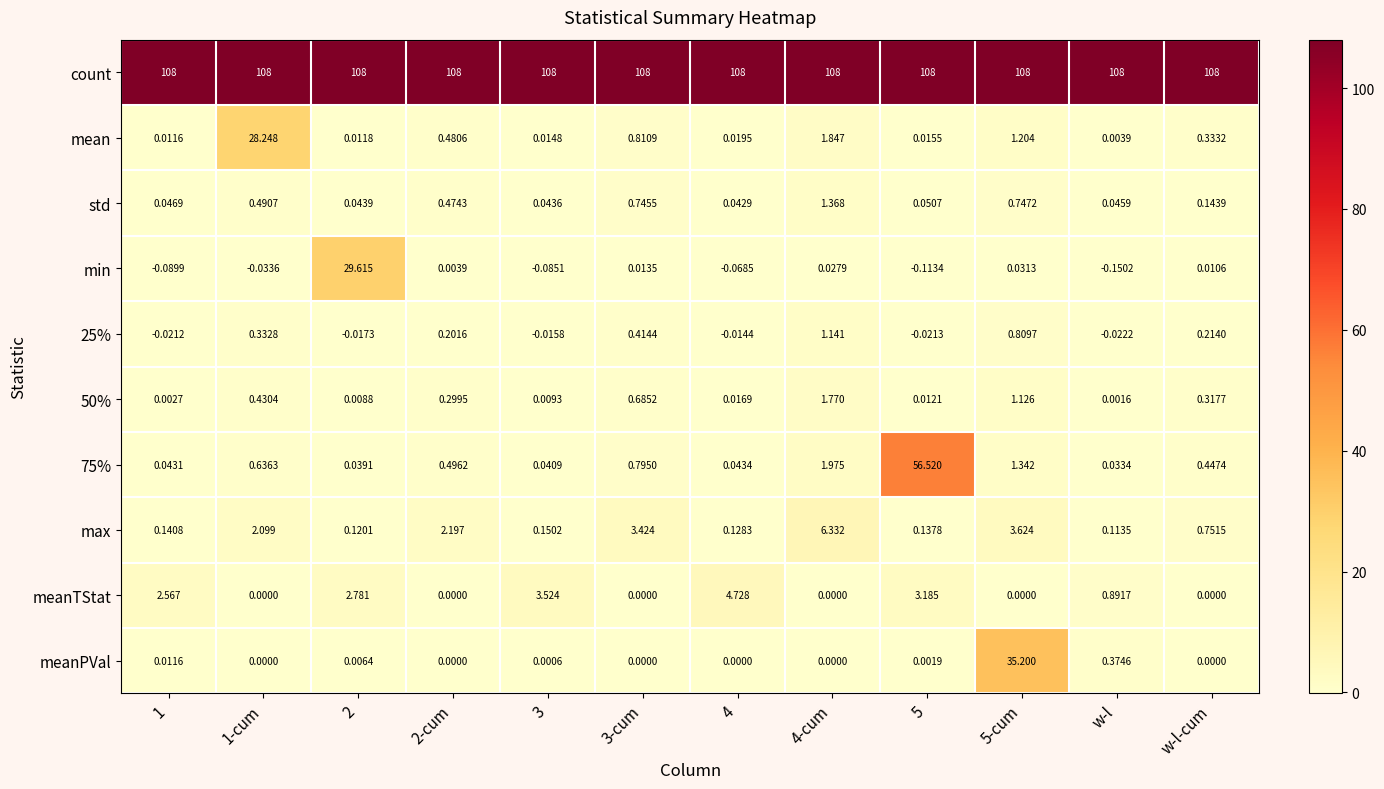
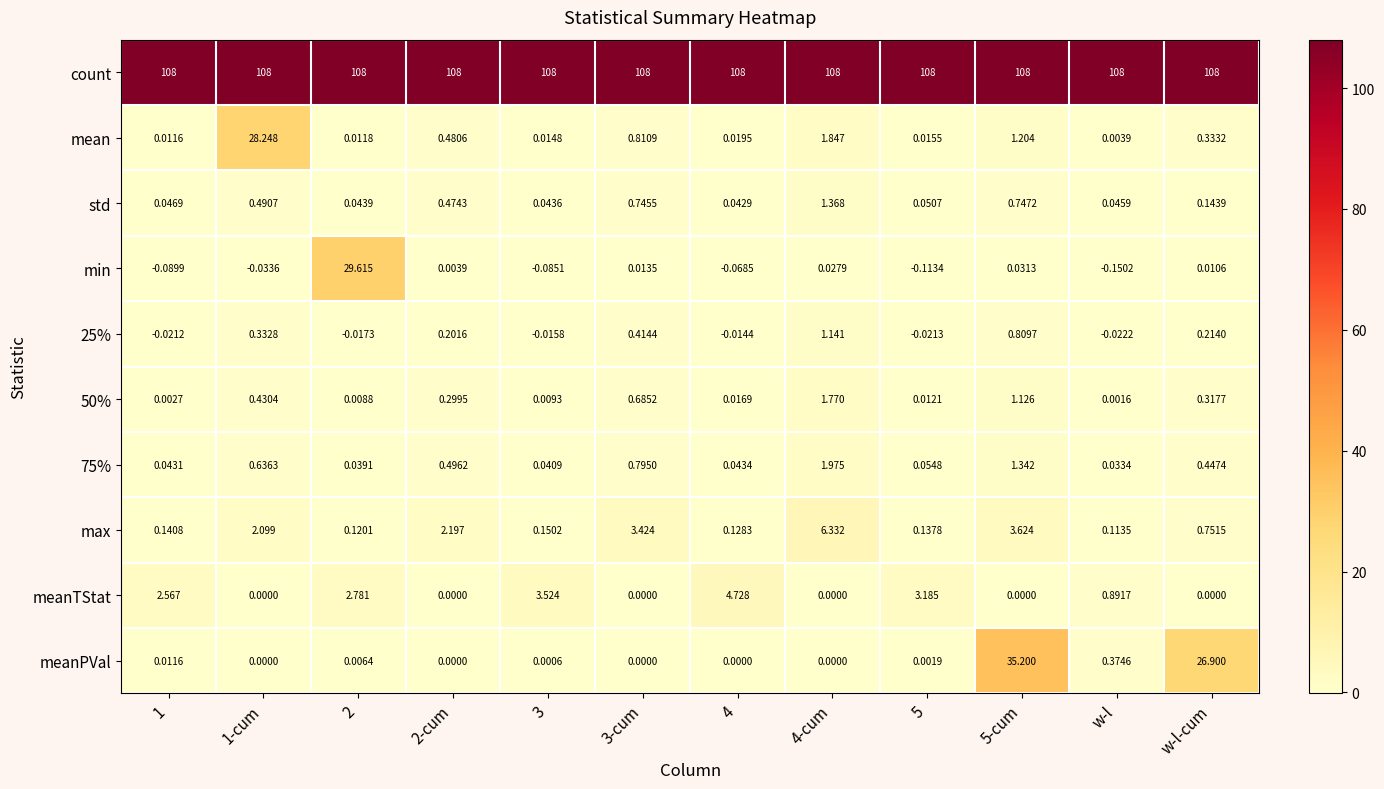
  {
    "count": {
      "1": 108,
      "1-cum": 108,
      "2": 108,
      "2-cum": 108,
      "3": 108,
      "3-cum": 108,
      "4": 108,
      "4-cum": 108,
      "5": 108,
      "5-cum": 108,
      "w-l": 108,
      "w-l-cum": 108
    },
    "mean": {
      "1": 0.0116,
      "1-cum": 28.248,
      "2": 0.0118,
      "2-cum": 0.4806,
      "3": 0.0148,
      "3-cum": 0.8109,
      "4": 0.0195,
      "4-cum": 1.847,
      "5": 0.0155,
      "5-cum": 1.204,
      "w-l": 0.0039,
      "w-l-cum": 0.3332
    },
    "std": {
      "1": 0.0469,
      "1-cum": 0.4907,
      "2": 0.0439,
      "2-cum": 0.4743,
      "3": 0.0436,
      "3-cum": 0.7455,
      "4": 0.0429,
      "4-cum": 1.368,
      "5": 0.0507,
      "5-cum": 0.7472,
      "w-l": 0.0459,
      "w-l-cum": 0.1439
    },
    "min": {
      "1": -0.0899,
      "1-cum": -0.0336,
      "2": 29.615,
      "2-cum": 0.0039,
      "3": -0.0851,
      "3-cum": 0.0135,
      "4": -0.0685,
      "4-cum": 0.0279,
      "5": -0.1134,
      "5-cum": 0.0313,
      "w-l": -0.1502,
      "w-l-cum": 0.0106
    },
    "25%": {
      "1": -0.0212,
      "1-cum": 0.3328,
      "2": -0.0173,
      "2-cum": 0.2016,
      "3": -0.0158,
      "3-cum": 0.4144,
      "4": -0.0144,
      "4-cum": 1.141,
      "5": -0.0213,
      "5-cum": 0.8097,
      "w-l": -0.0222,
      "w-l-cum": 0.2140
    },
    "50%": {
      "1": 0.0027,
      "1-cum": 0.4304,
      "2": 0.0088,
      "2-cum": 0.2995,
      "3": 0.0093,
      "3-cum": 0.6852,
      "4": 0.0169,
      "4-cum": 1.770,
      "5": 0.0121,
      "5-cum": 1.126,
      "w-l": 0.0016,
      "w-l-cum": 0.3177
    },
    "75%": {
      "1": 0.0431,
      "1-cum": 0.6363,
      "2": 0.0391,
      "2-cum": 0.4962,
      "3": 0.0409,
      "3-cum": 0.7950,
      "4": 0.0434,
      "4-cum": 1.975,
-     "5": 56.520,
+     "5": 0.0548,
      "5-cum": 1.342,
      "w-l": 0.0334,
      "w-l-cum": 0.4474
    },
    "max": {
      "1": 0.1408,
      "1-cum": 2.099,
      "2": 0.1201,
      "2-cum": 2.197,
      "3": 0.1502,
      "3-cum": 3.424,
      "4": 0.1283,
      "4-cum": 6.332,
      "5": 0.1378,
      "5-cum": 3.624,
      "w-l": 0.1135,
      "w-l-cum": 0.7515
    },
    "meanTStat": {
      "1": 2.567,
      "1-cum": 0.0000,
      "2": 2.781,
      "2-cum": 0.0000,
      "3": 3.524,
      "3-cum": 0.0000,
      "4": 4.728,
      "4-cum": 0.0000,
      "5": 3.185,
      "5-cum": 0.0000,
      "w-l": 0.8917,
      "w-l-cum": 0.0000
    },
    "meanPVal": {
      "1": 0.0116,
      "1-cum": 0.0000,
      "2": 0.0064,
      "2-cum": 0.0000,
      "3": 0.0006,
      "3-cum": 0.0000,
      "4": 0.0000,
      "4-cum": 0.0000,
      "5": 0.0019,
      "5-cum": 35.200,
      "w-l": 0.3746,
-     "w-l-cum": 0.0000
+     "w-l-cum": 26.900
    }
  }
